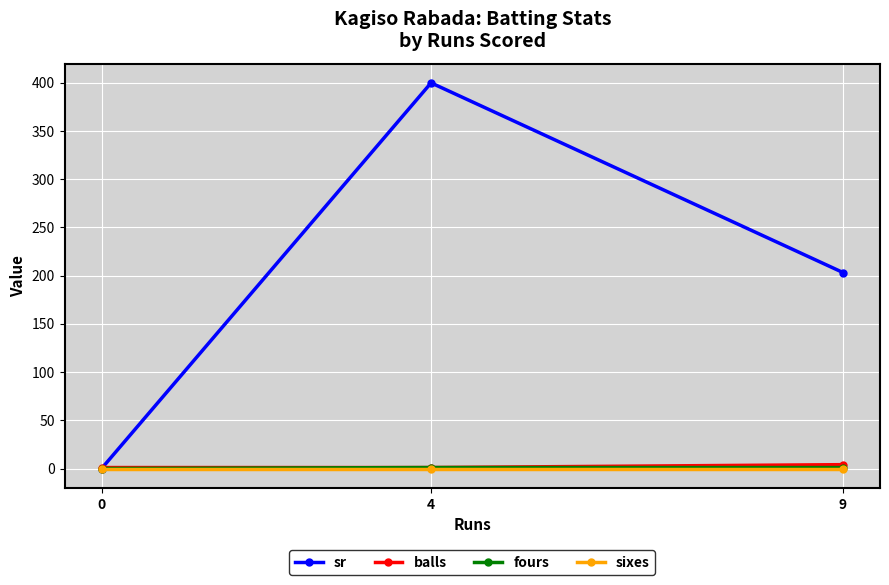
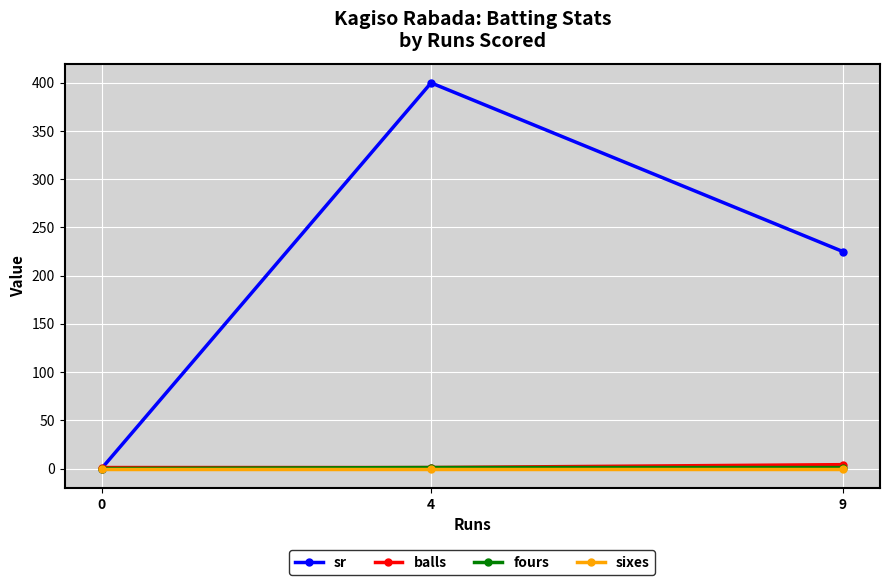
  {
    "sr": {
      "4": 400,
-     "9": 200
+     "9": 230
    },
    "balls": {
      "9": 0
    }
  }
